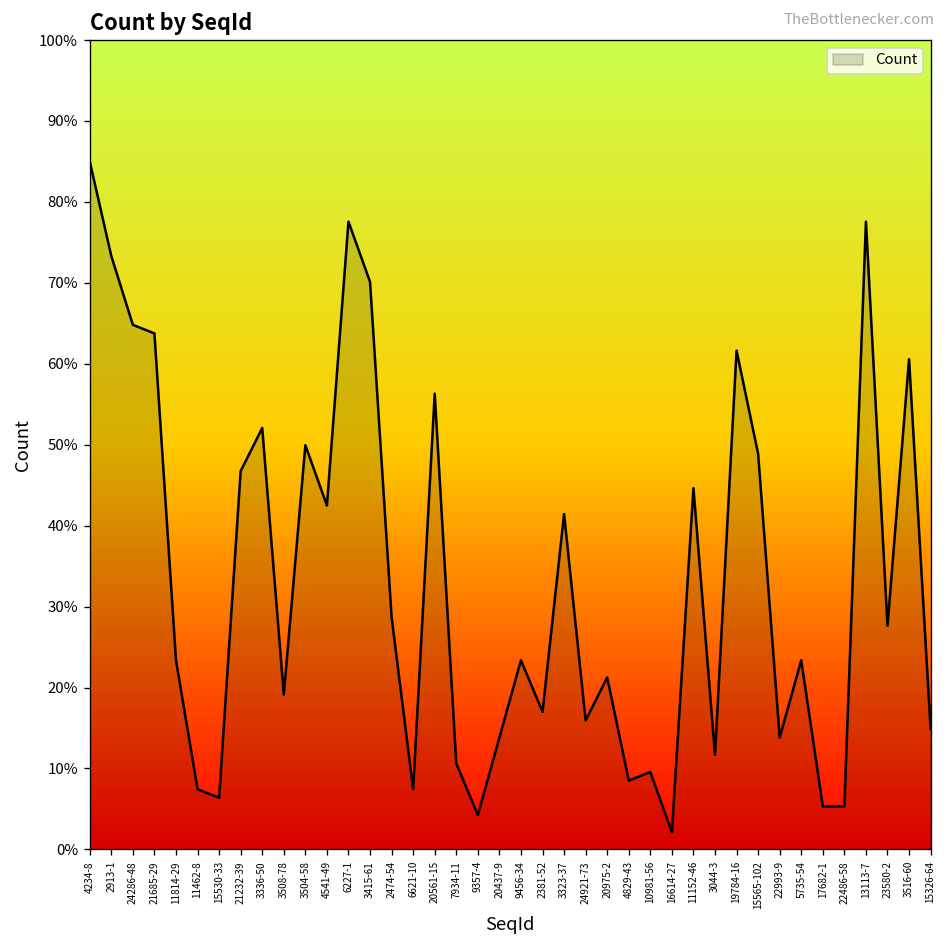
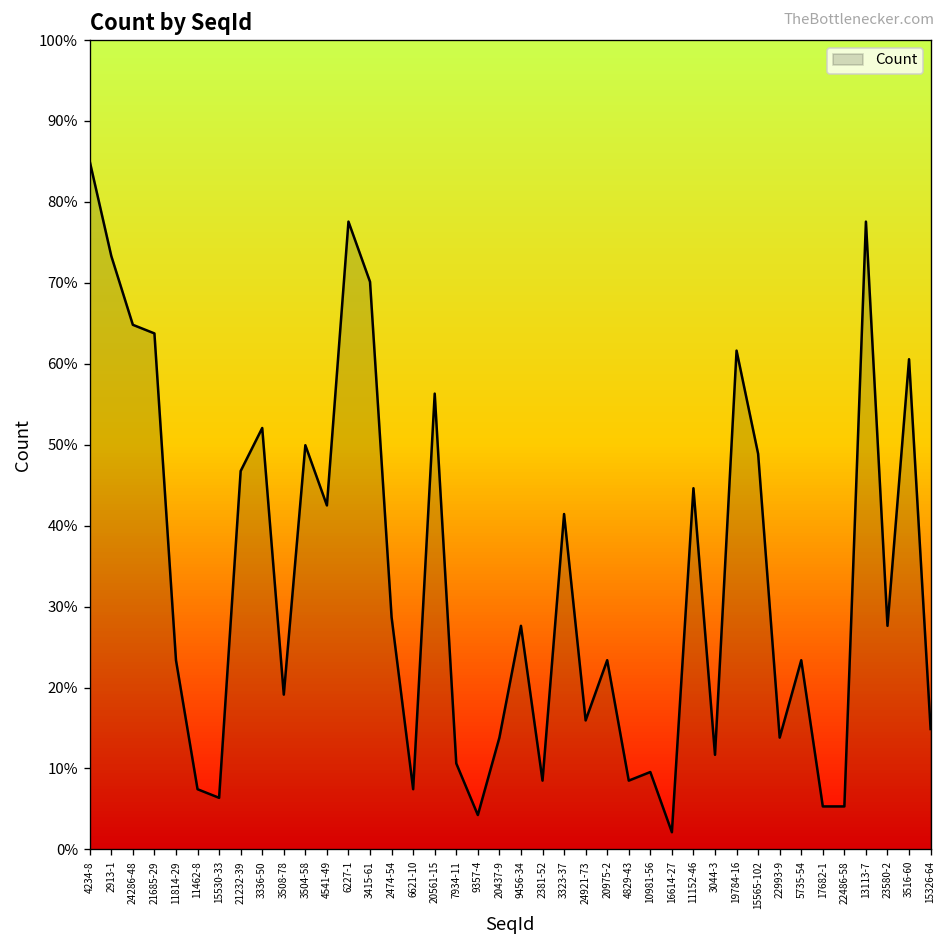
  {
    "4234-8": "85%",
    "2913-1": "73%",
    "24286-48": "65%",
    "21685-29": "64%",
    "11814-29": "23%",
    "11462-8": "7%",
    "15530-33": "6%",
    "21232-39": "47%",
    "3336-50": "52%",
    "3508-78": "19%",
    "3504-58": "50%",
    "4541-49": "43%",
    "6227-1": "78%",
    "3415-61": "70%",
    "2474-54": "29%",
    "6621-10": "7%",
    "20561-15": "56%",
    "7934-11": "11%",
    "9357-4": "4%",
    "20437-9": "14%",
-   "9456-34": "23%",
-   "2381-52": "17%",
+   "9456-34": "28%",
+   "2381-52": "9%",
    "3323-37": "41%",
    "24921-73": "16%",
-   "20975-2": "21%",
+   "20975-2": "23%",
    "4829-43": "9%",
    "10981-56": "10%",
    "16614-27": "2%",
    "11152-46": "45%",
    "3044-3": "12%",
    "19784-16": "62%",
    "15565-102": "49%",
    "22993-9": "14%",
    "5735-54": "23%",
    "17682-1": "5%",
    "22486-58": "5%",
    "13113-7": "78%",
    "23580-2": "28%",
    "3516-60": "61%",
    "15326-64": "15%"
  }
